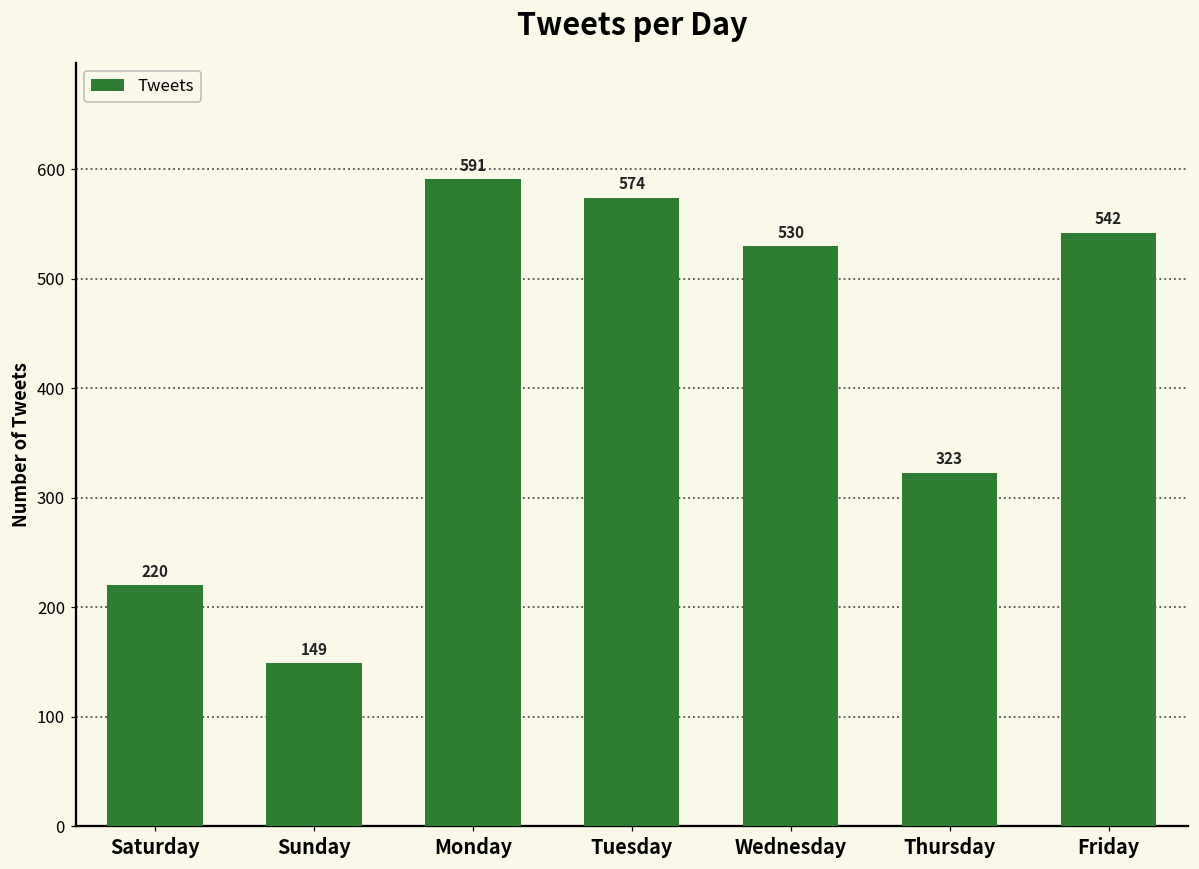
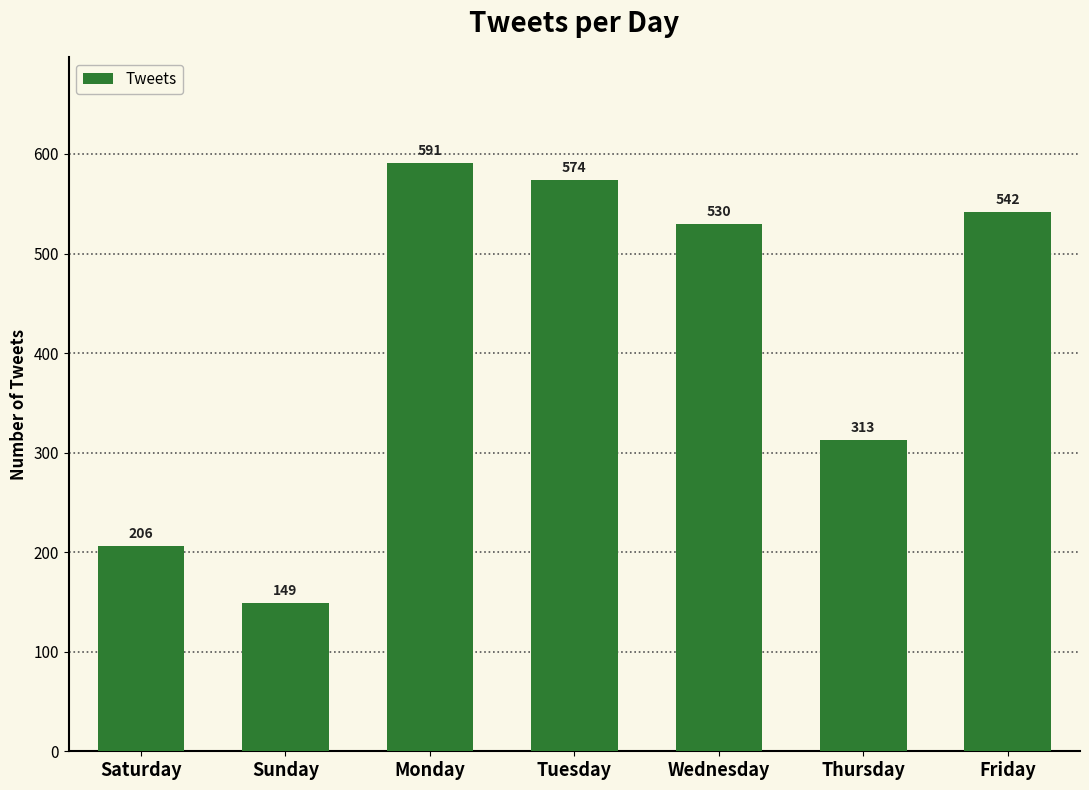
  {
-   "Saturday": 220,
+   "Saturday": 206,
    "Sunday": 149,
    "Monday": 591,
    "Tuesday": 574,
    "Wednesday": 530,
-   "Thursday": 323,
+   "Thursday": 313,
    "Friday": 542
  }
